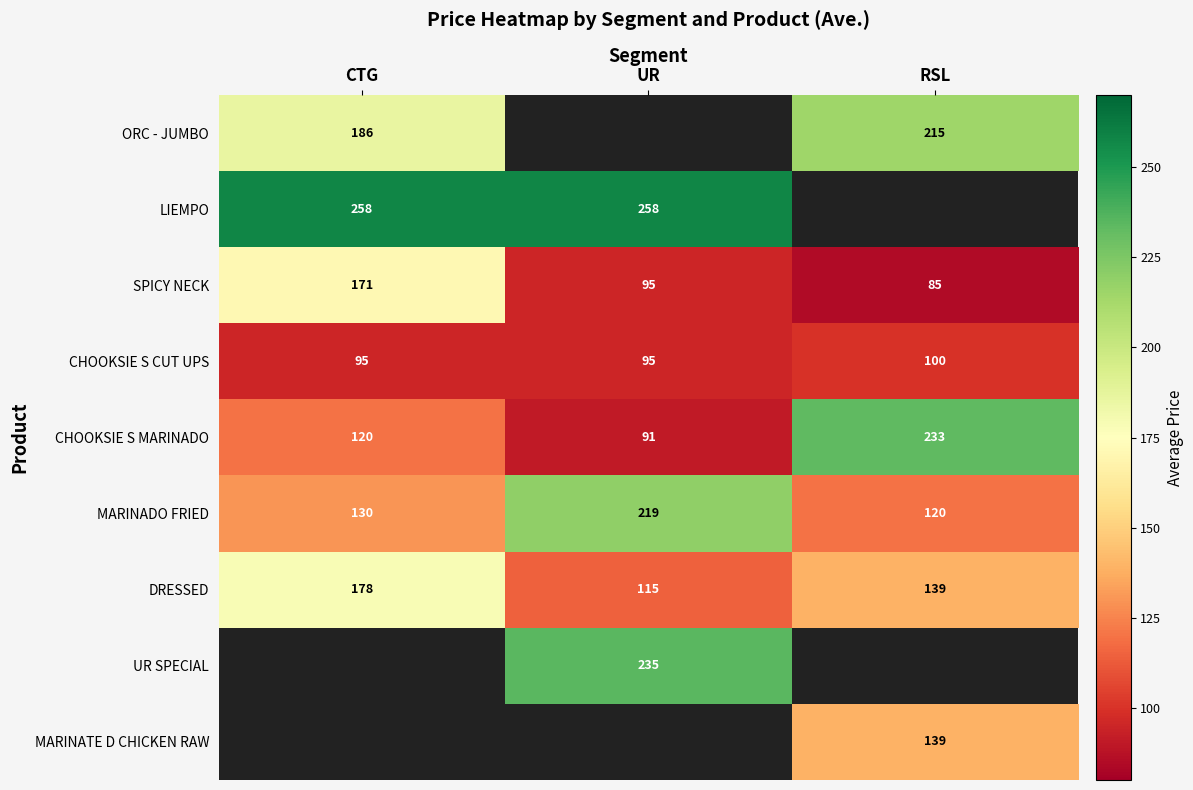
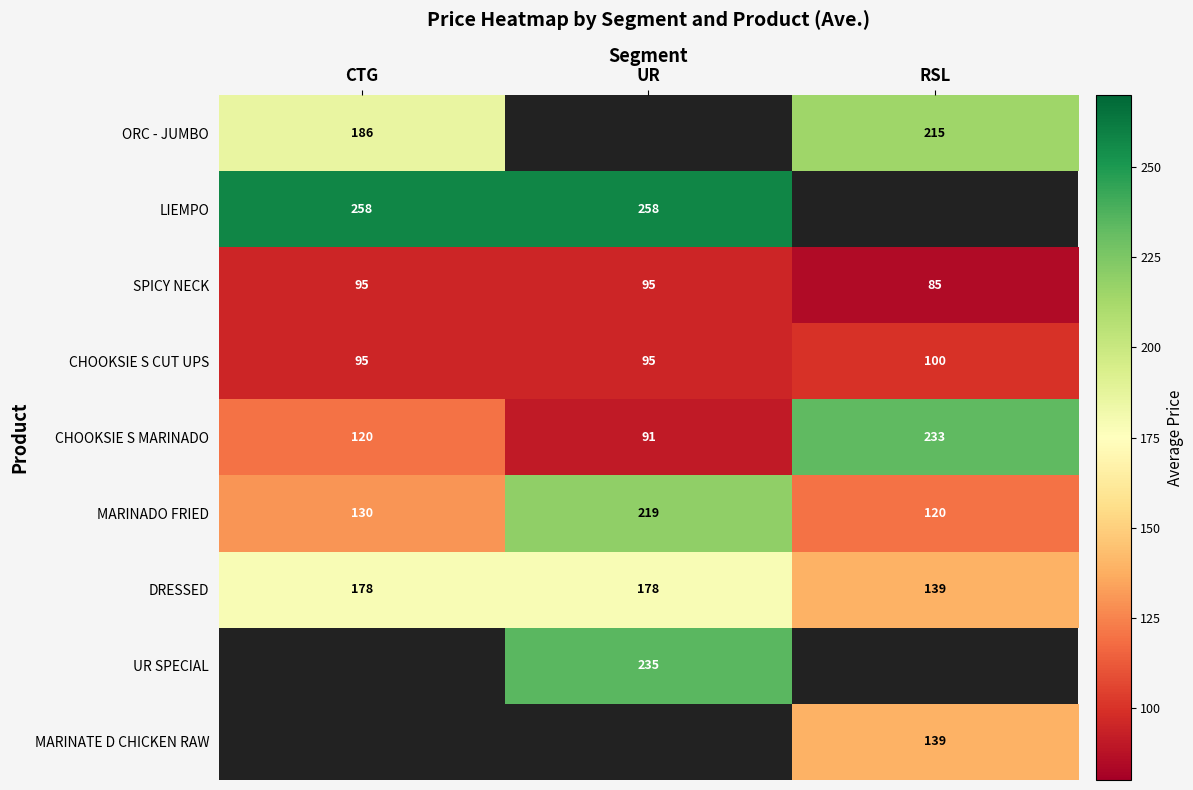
  {
    "ORC - JUMBO": {
      "CTG": 186,
      "RSL": 215
    },
    "LIEMPO": {
      "CTG": 258,
      "UR": 258
    },
    "SPICY NECK": {
-     "CTG": 171,
+     "CTG": 95,
      "UR": 95,
      "RSL": 85
    },
    "CHOOKSIE S CUT UPS": {
      "CTG": 95,
      "UR": 95,
      "RSL": 100
    },
    "CHOOKSIE S MARINADO": {
      "CTG": 120,
      "UR": 91,
      "RSL": 233
    },
    "MARINADO FRIED": {
      "CTG": 130,
      "UR": 219,
      "RSL": 120
    },
    "DRESSED": {
      "CTG": 178,
-     "UR": 115,
+     "UR": 178,
      "RSL": 139
    },
    "UR SPECIAL": {
      "UR": 235
    },
    "MARINATE D CHICKEN RAW": {
      "RSL": 139
    }
  }
